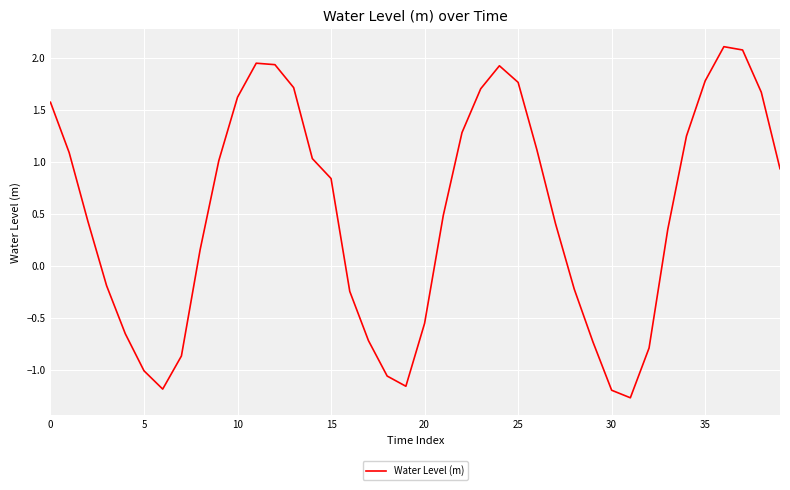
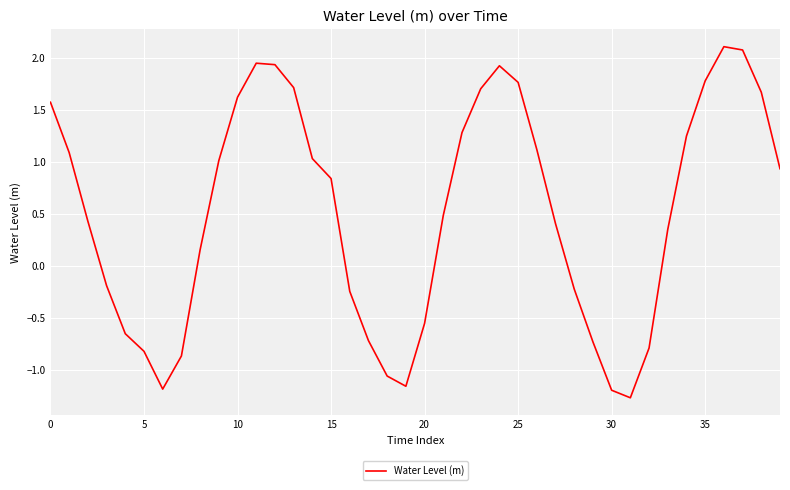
  {
    "0": 1.57,
-   "5": -1.01,
+   "5": -0.82,
    "10": 1.62,
    "15": 0.84,
    "20": -0.55,
    "25": 1.77,
    "30": -1.19,
    "35": 1.78
  }
